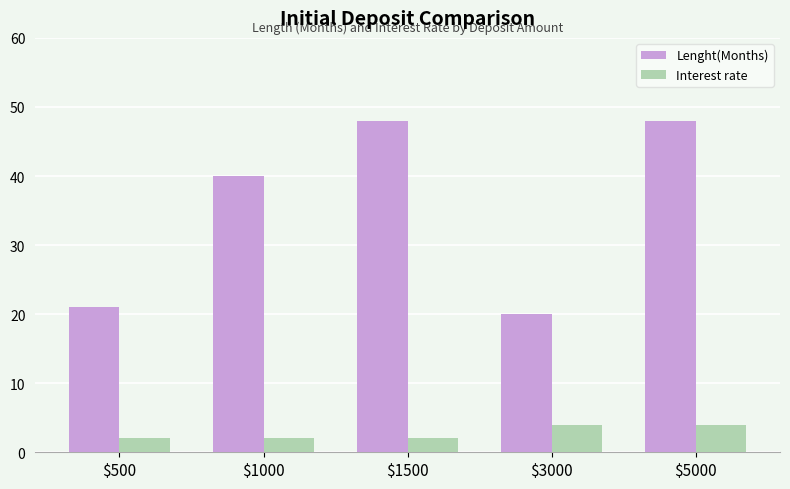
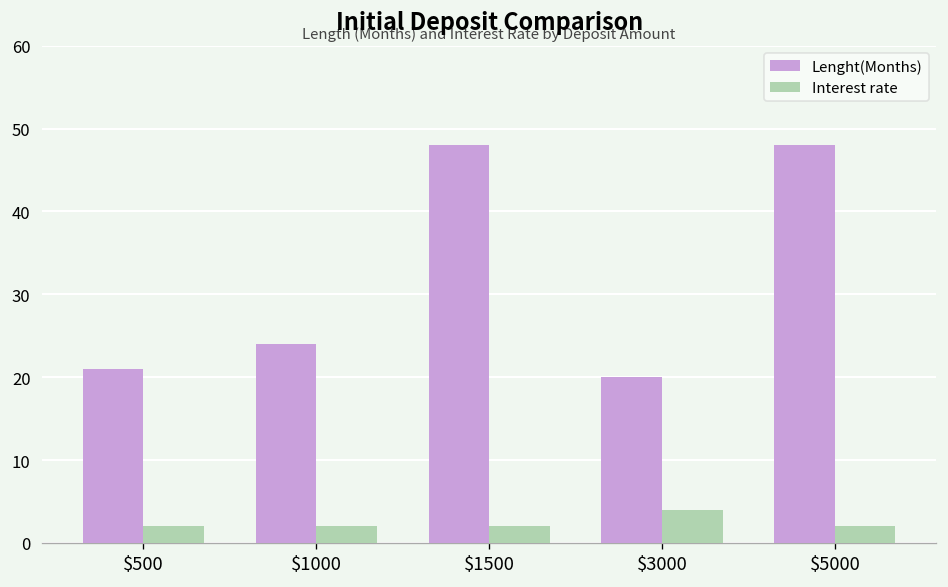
  {
    "Lenght(Months)": {
      "$500": 21,
-     "$1000": 40,
+     "$1000": 24,
      "$1500": 48,
      "$3000": 20,
      "$5000": 48
    },
    "Interest rate": {
      "$500": 2,
      "$1000": 2,
      "$1500": 2,
      "$3000": 4,
-     "$5000": 4
+     "$5000": 2
    }
  }
